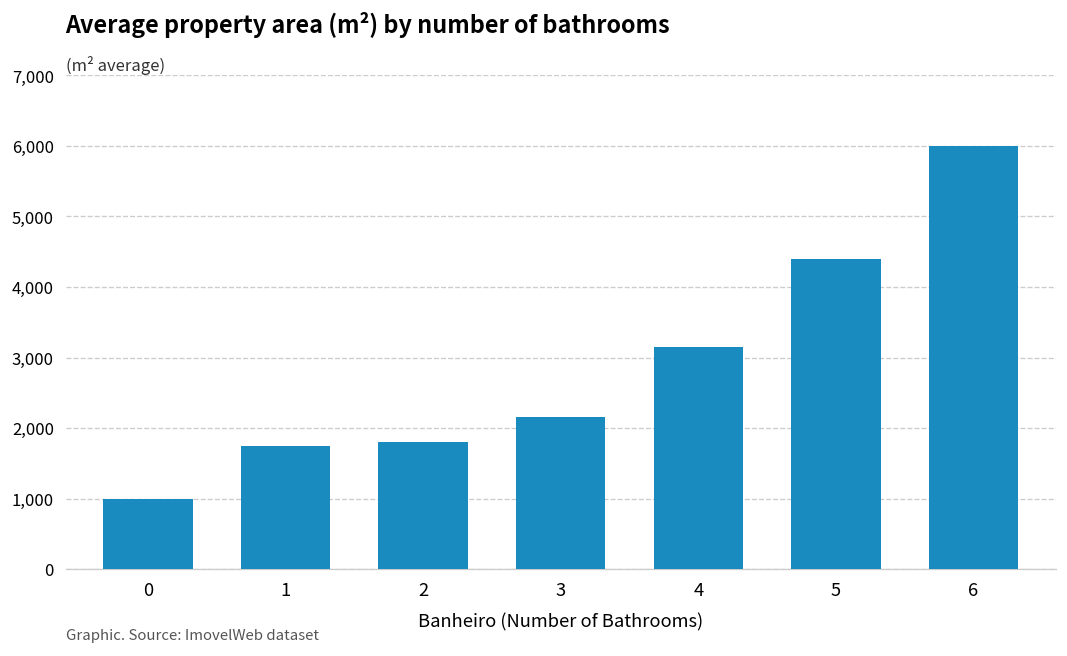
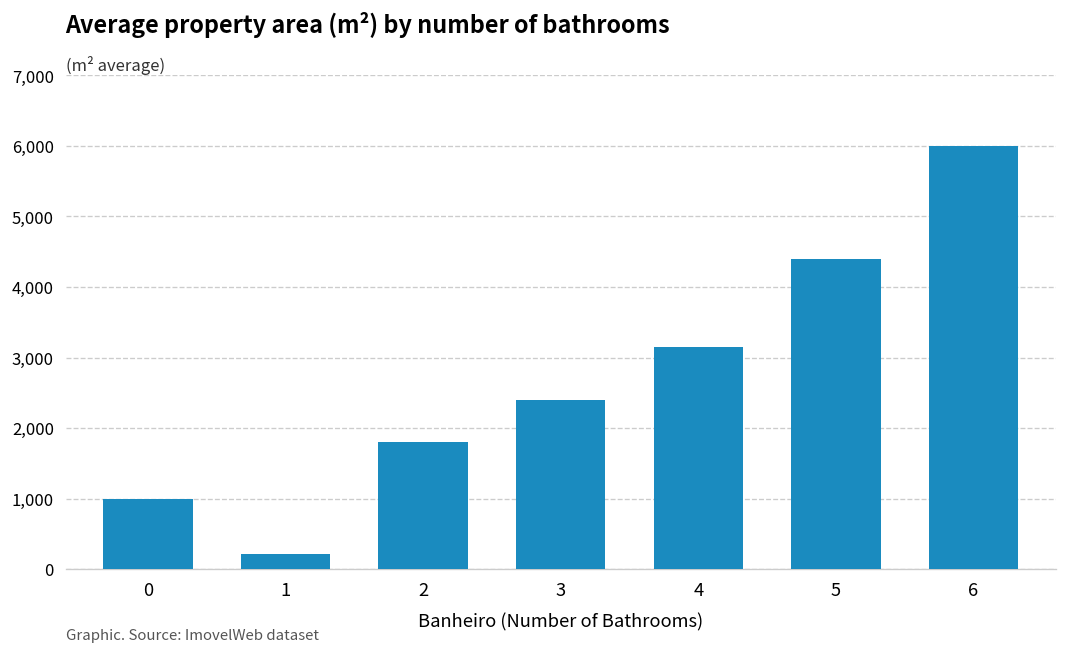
  {
    "0": "1,000",
-   "1": "1,700",
+   "1": "200",
    "2": "1,800",
-   "3": "2,200",
+   "3": "2,400",
    "4": "3,100",
    "5": "4,400",
    "6": "6,000"
  }
